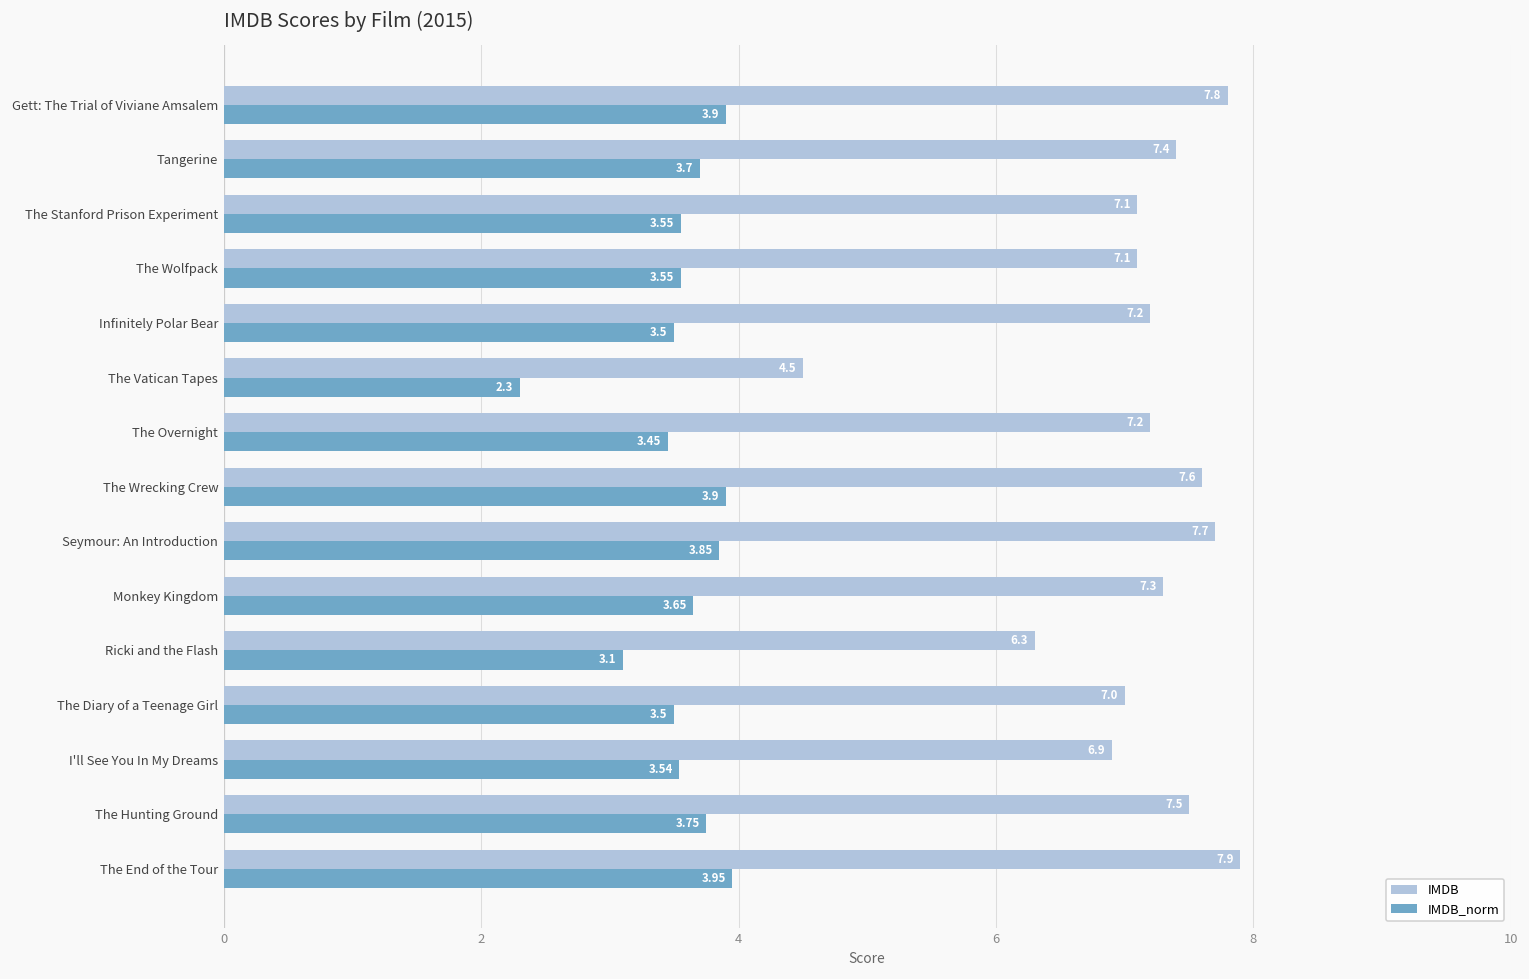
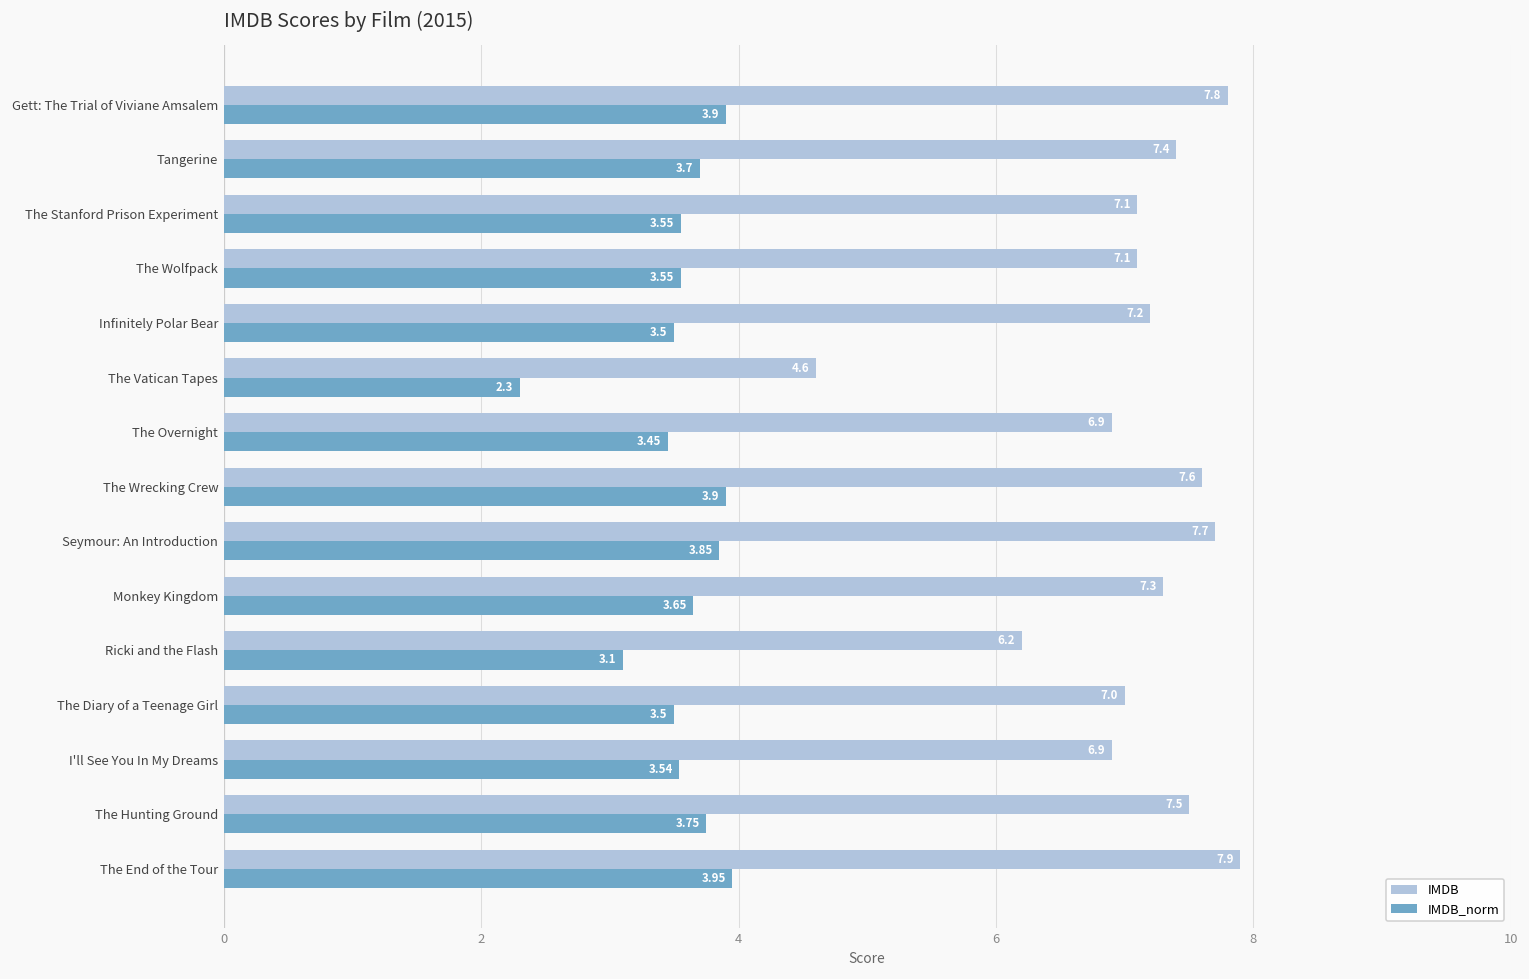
  {
    "IMDB": {
      "Gett: The Trial of Viviane Amsalem": 7.8,
      "Tangerine": 7.4,
      "The Stanford Prison Experiment": 7.1,
      "The Wolfpack": 7.1,
      "Infinitely Polar Bear": 7.2,
-     "The Vatican Tapes": 4.5,
-     "The Overnight": 7.2,
+     "The Vatican Tapes": 4.6,
+     "The Overnight": 6.9,
      "The Wrecking Crew": 7.6,
      "Seymour: An Introduction": 7.7,
      "Monkey Kingdom": 7.3,
-     "Ricki and the Flash": 6.3,
+     "Ricki and the Flash": 6.2,
      "The Diary of a Teenage Girl": 7.0,
      "I'll See You In My Dreams": 6.9,
      "The Hunting Ground": 7.5,
      "The End of the Tour": 7.9
    },
    "IMDB_norm": {
      "Gett: The Trial of Viviane Amsalem": 3.9,
      "Tangerine": 3.7,
      "The Stanford Prison Experiment": 3.55,
      "The Wolfpack": 3.55,
      "Infinitely Polar Bear": 3.5,
      "The Vatican Tapes": 2.3,
      "The Overnight": 3.45,
      "The Wrecking Crew": 3.9,
      "Seymour: An Introduction": 3.85,
      "Monkey Kingdom": 3.65,
      "Ricki and the Flash": 3.1,
      "The Diary of a Teenage Girl": 3.5,
      "I'll See You In My Dreams": 3.54,
      "The Hunting Ground": 3.75,
      "The End of the Tour": 3.95
    }
  }
